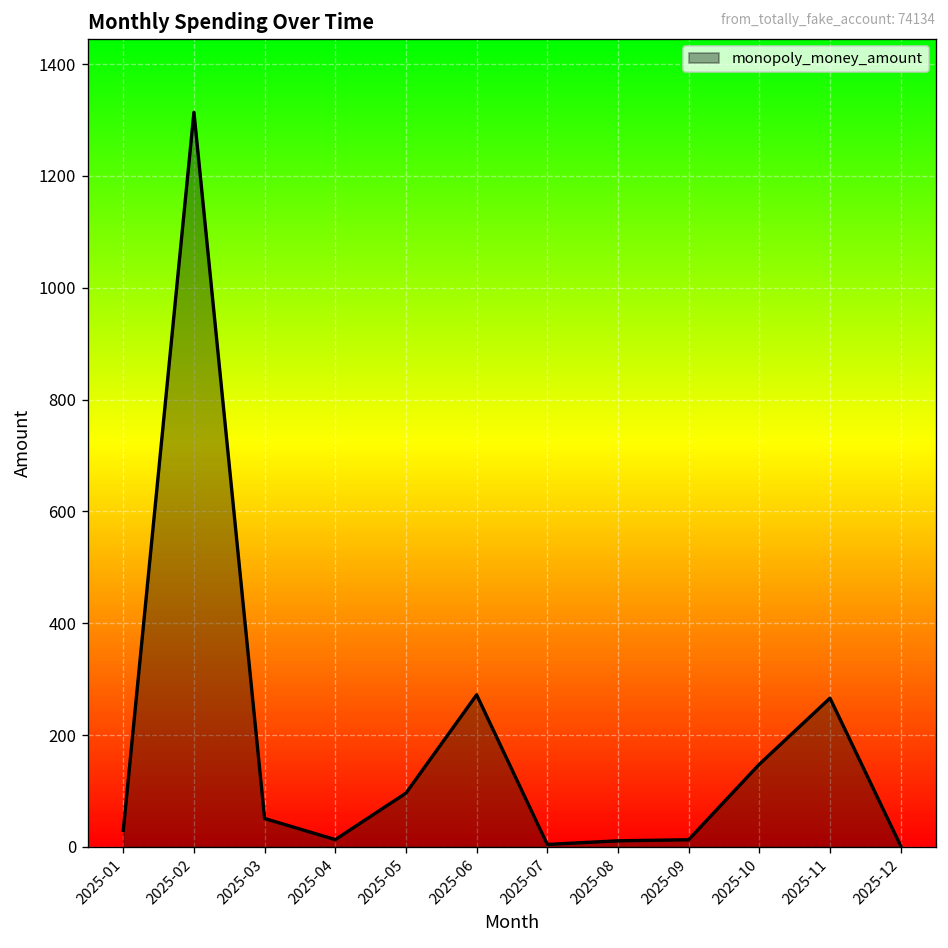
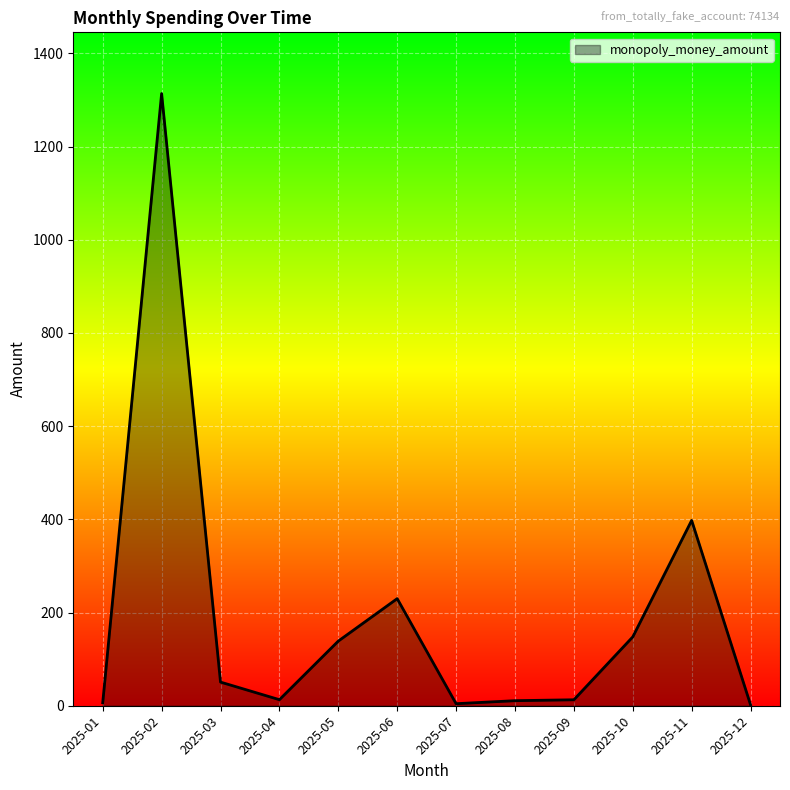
  {
-   "2025-01": 30,
+   "2025-01": 10,
    "2025-02": 1310,
    "2025-03": 50,
    "2025-04": 10,
-   "2025-05": 100,
-   "2025-06": 270,
+   "2025-05": 140,
+   "2025-06": 230,
    "2025-07": 0,
    "2025-08": 10,
    "2025-09": 10,
    "2025-10": 150,
-   "2025-11": 270,
+   "2025-11": 400,
    "2025-12": 0
  }
